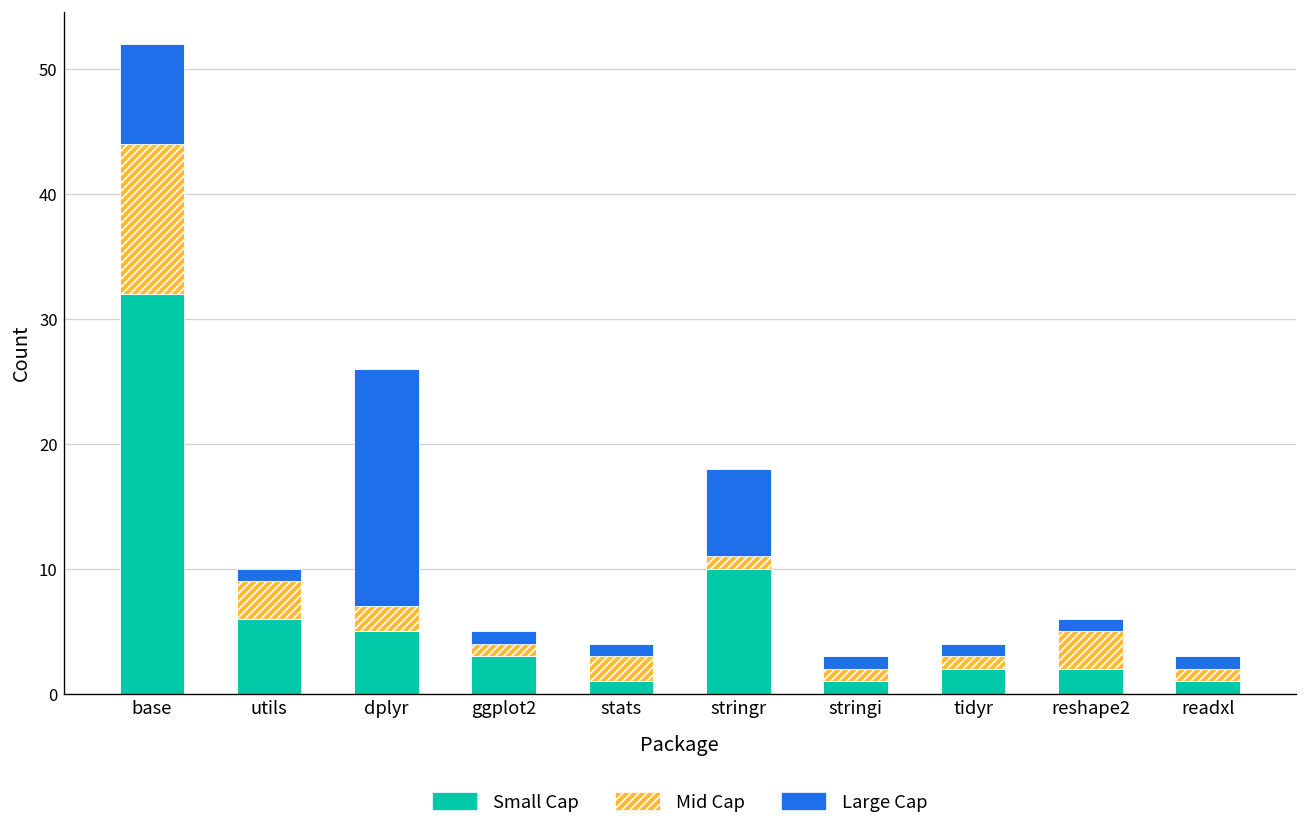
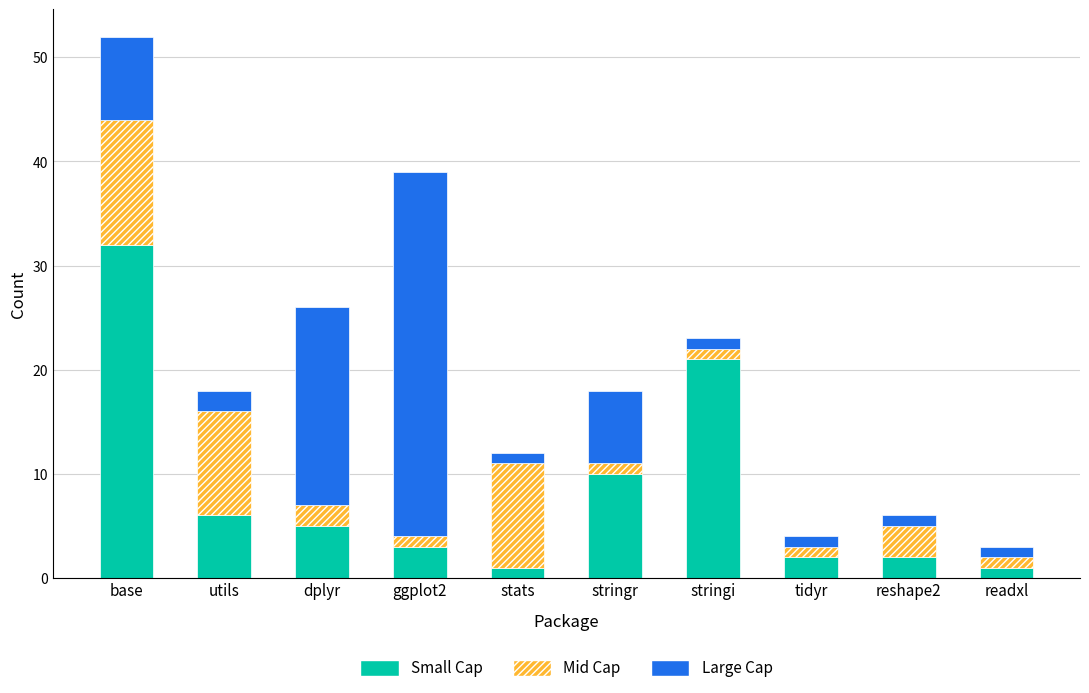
  {
    "Small Cap": {
      "base": 32,
      "utils": 6,
      "dplyr": 5,
      "ggplot2": 3,
      "stats": 1,
      "stringr": 10,
-     "stringi": 1,
+     "stringi": 21,
      "tidyr": 2,
      "reshape2": 2,
      "readxl": 1
    },
    "Mid Cap": {
      "base": 12,
-     "utils": 3,
+     "utils": 10,
      "dplyr": 2,
      "ggplot2": 1,
-     "stats": 2,
+     "stats": 10,
      "stringr": 1,
      "stringi": 1,
      "tidyr": 1,
      "reshape2": 3,
      "readxl": 1
    },
    "Large Cap": {
      "base": 8,
-     "utils": 1,
+     "utils": 2,
      "dplyr": 19,
-     "ggplot2": 1,
+     "ggplot2": 35,
      "stats": 1,
      "stringr": 7,
      "stringi": 1,
      "tidyr": 1,
      "reshape2": 1,
      "readxl": 1
    }
  }
